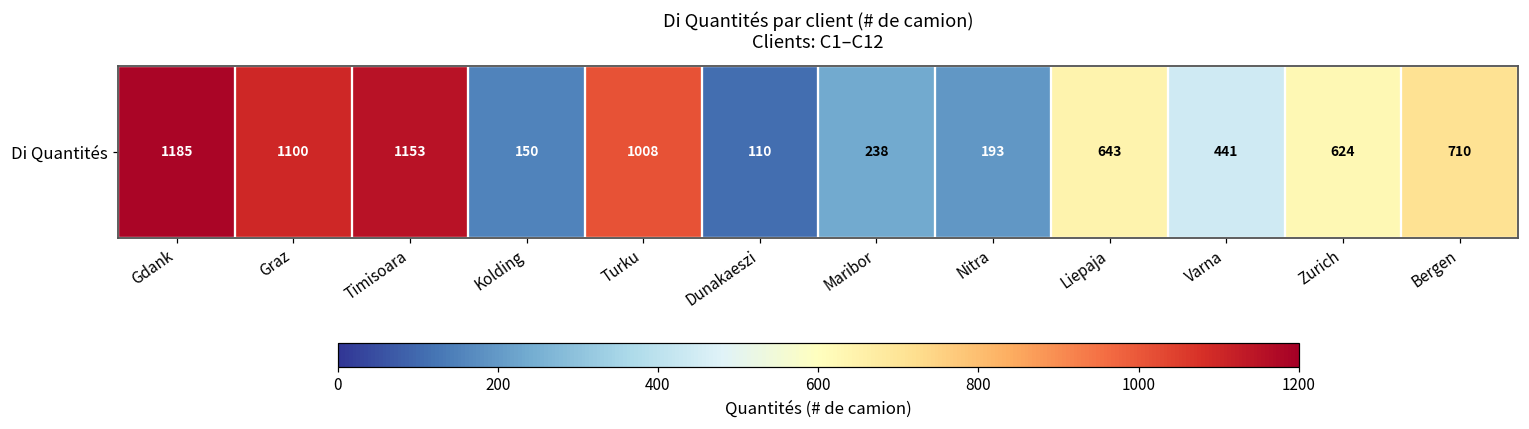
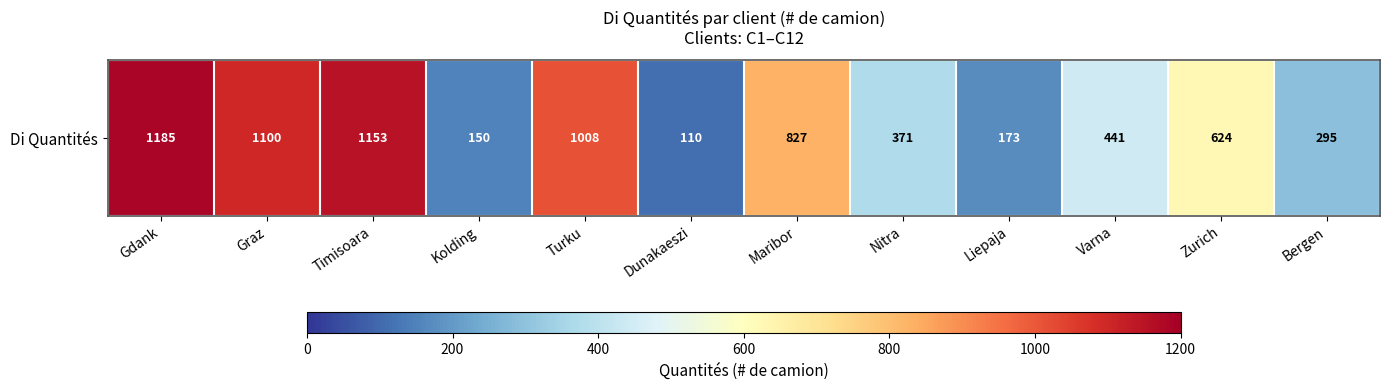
  {
    "Di Quantités": {
      "Gdank": 1185,
      "Graz": 1100,
      "Timisoara": 1153,
      "Kolding": 150,
      "Turku": 1008,
      "Dunakaeszi": 110,
-     "Maribor": 238,
-     "Nitra": 193,
-     "Liepaja": 643,
+     "Maribor": 827,
+     "Nitra": 371,
+     "Liepaja": 173,
      "Varna": 441,
      "Zurich": 624,
-     "Bergen": 710
+     "Bergen": 295
    }
  }
